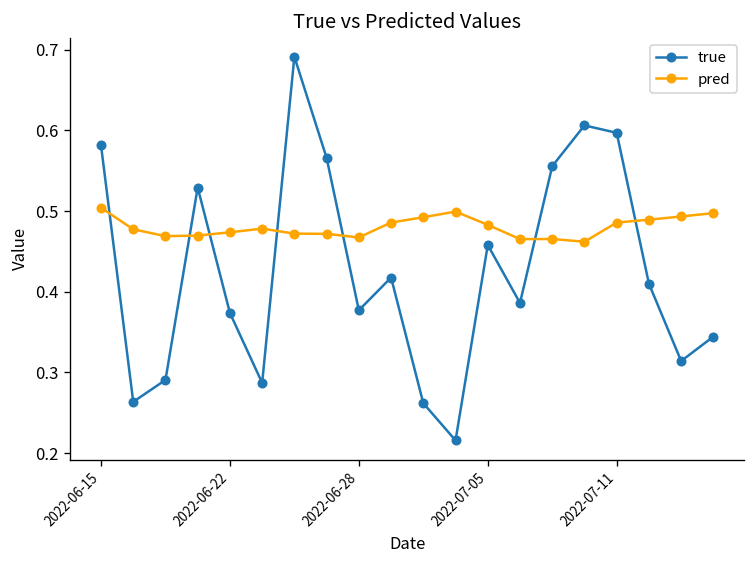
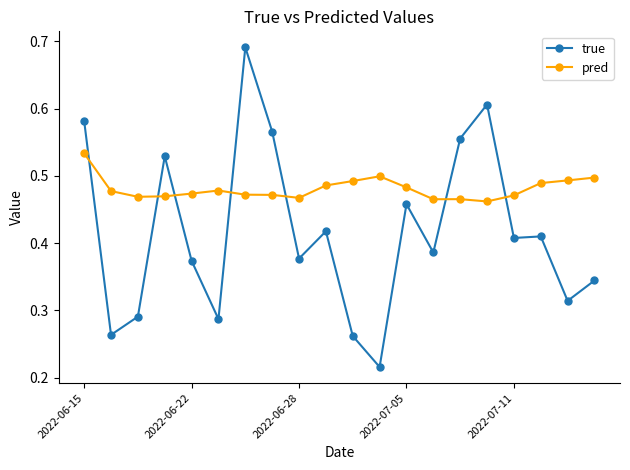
  {
    "true": {
      "2022-06-15": 0.58,
      "2022-06-22": 0.37,
      "2022-06-28": 0.38,
      "2022-07-05": 0.46,
-     "2022-07-11": 0.60
+     "2022-07-11": 0.41
    },
    "pred": {
-     "2022-06-15": 0.50,
+     "2022-06-15": 0.53,
      "2022-06-22": 0.47,
      "2022-06-28": 0.47,
      "2022-07-05": 0.48,
-     "2022-07-11": 0.49
+     "2022-07-11": 0.47
    }
  }
